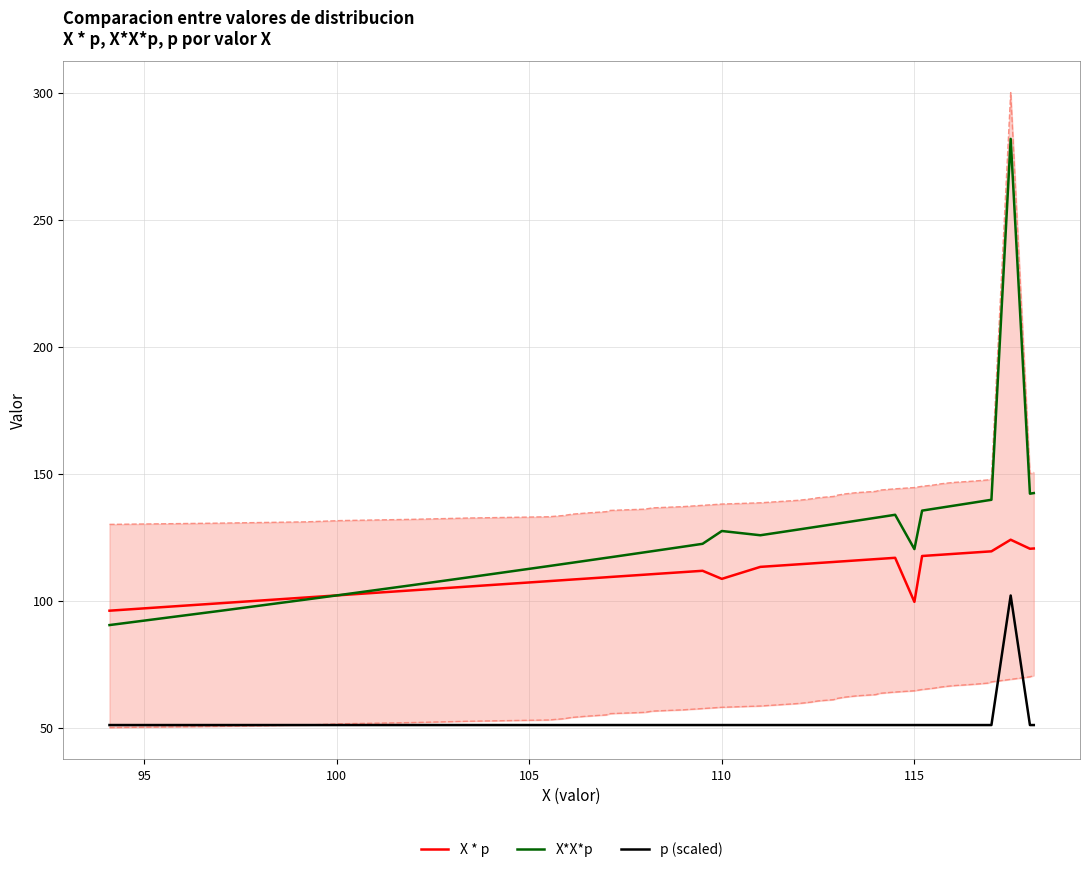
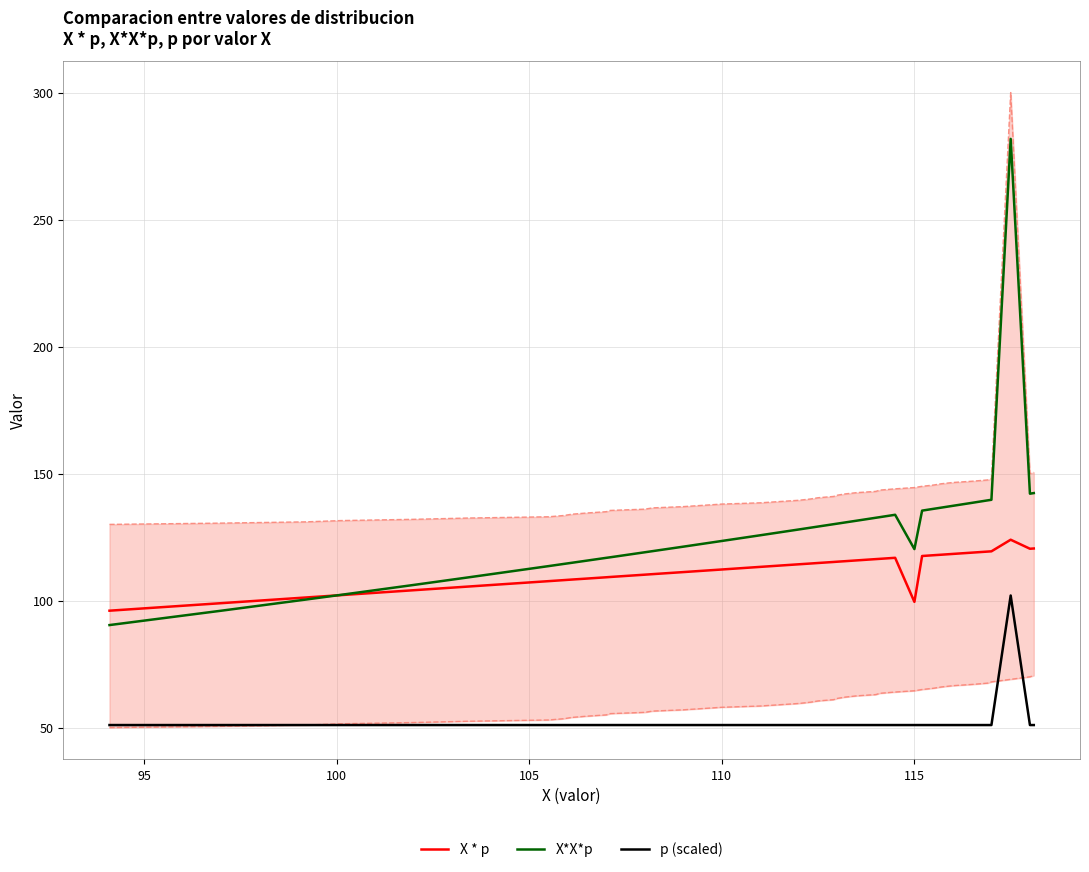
  {
    "X * p": {
-     "110": 109,
+     "110": 112,
      "115": 99
    },
    "X*X*p": {
-     "110": 127,
+     "110": 123,
      "115": 120
    },
    "p (scaled)": {
      "110": 51,
      "115": 51
    }
  }
